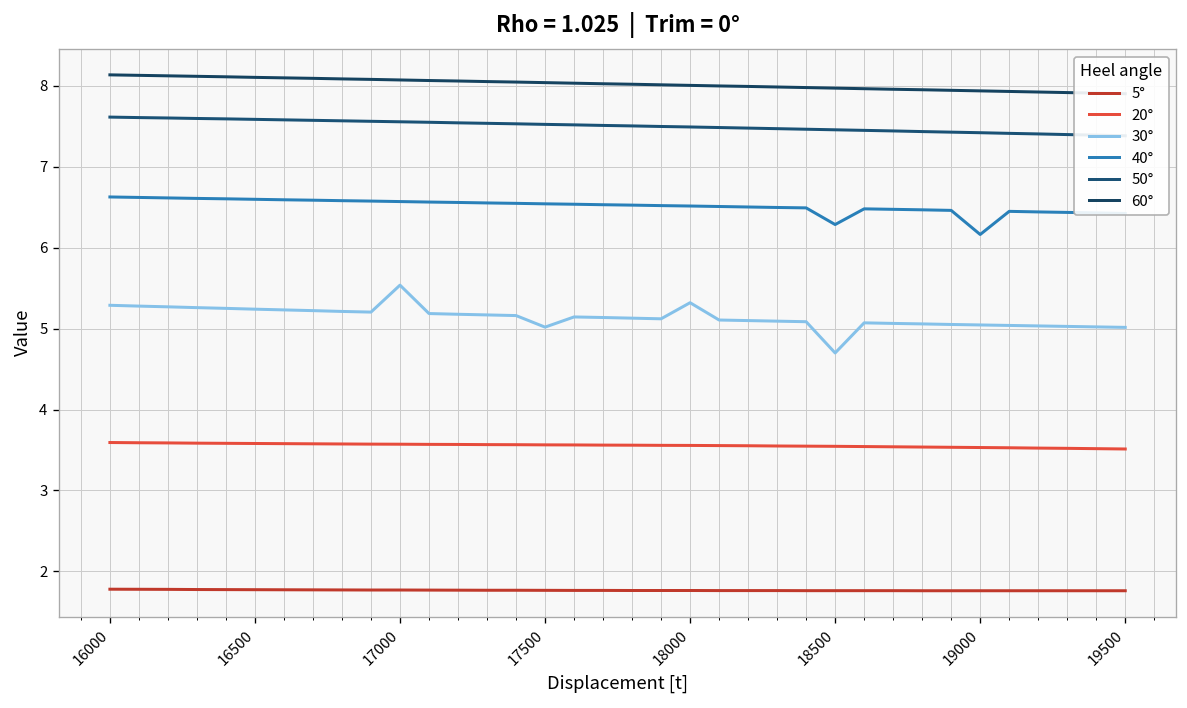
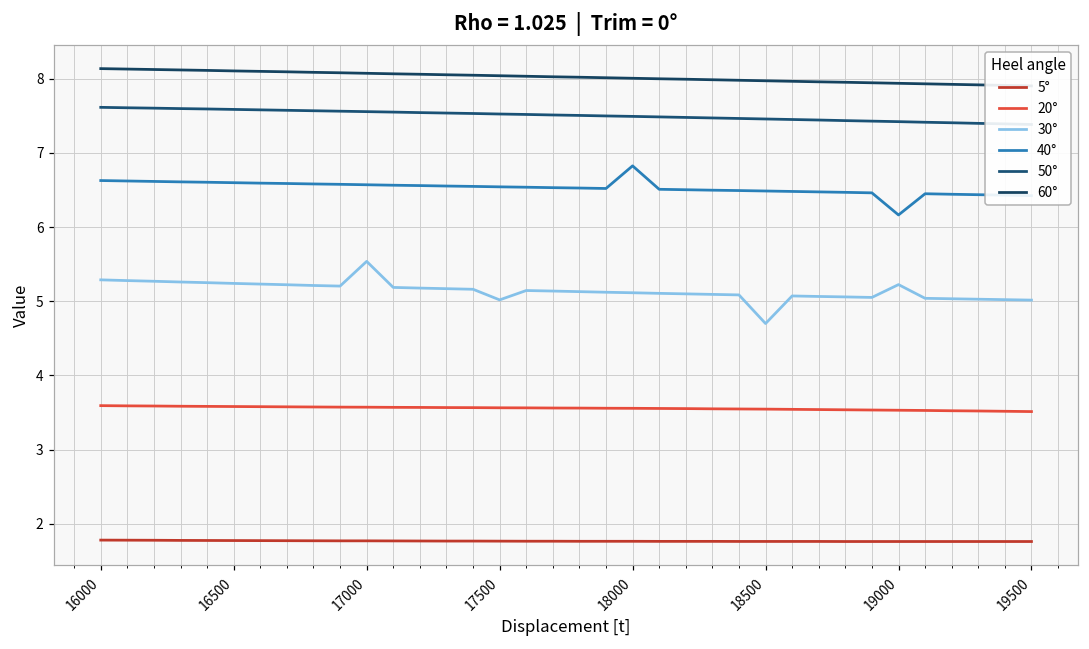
  {
    "30°": {
      "16000": 5.3,
      "16500": 5.2,
      "17000": 5.5,
      "17500": 5.0,
-     "18000": 5.3,
+     "18000": 5.1,
      "18500": 4.7,
-     "19000": 5.0,
+     "19000": 5.2,
      "19500": 5.0
    },
    "40°": {
      "16000": 6.6,
      "16500": 6.6,
      "17000": 6.6,
      "17500": 6.5,
-     "18000": 6.5,
-     "18500": 6.3,
+     "18000": 6.8,
+     "18500": 6.5,
      "19000": 6.2
    }
  }
